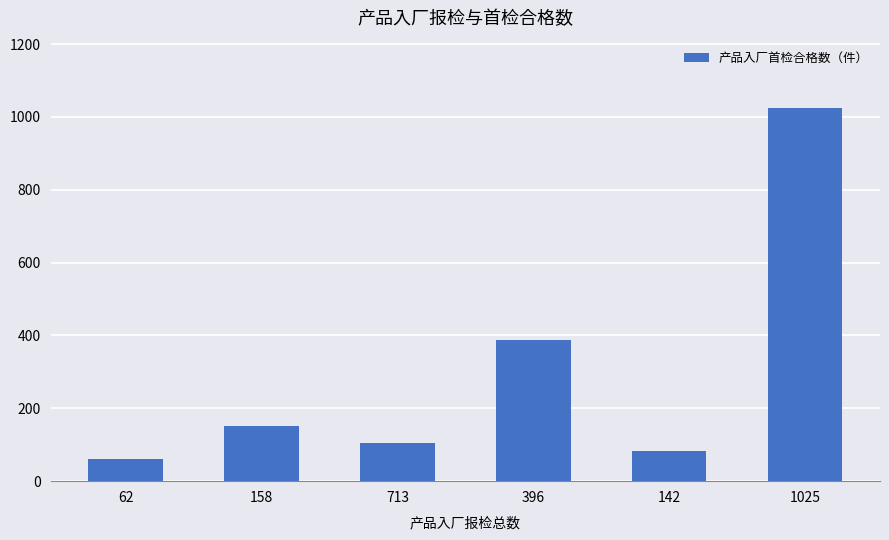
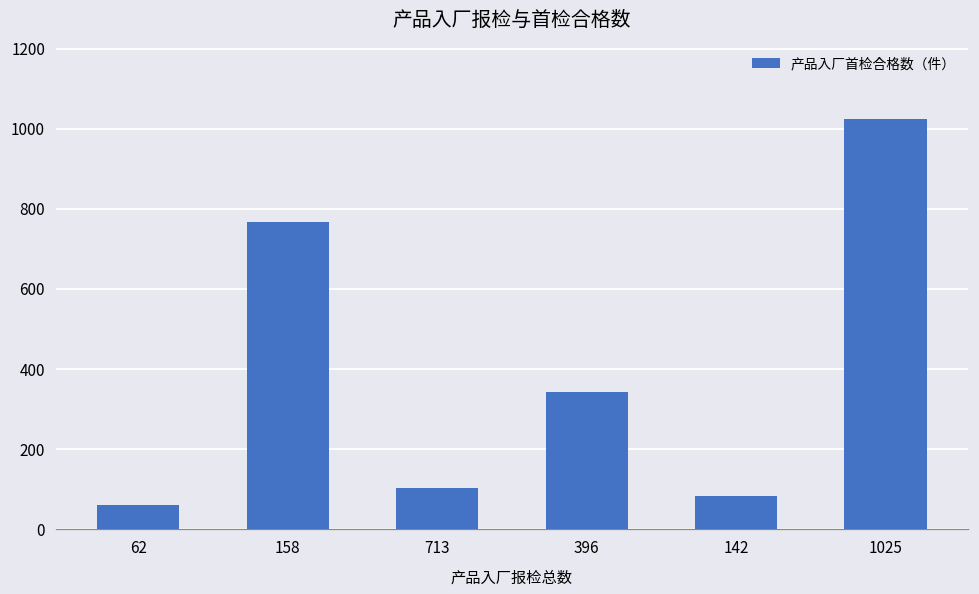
  {
    "62": 60,
-   "158": 150,
+   "158": 770,
    "713": 100,
-   "396": 390,
+   "396": 340,
    "142": 80,
    "1025": 1030
  }
